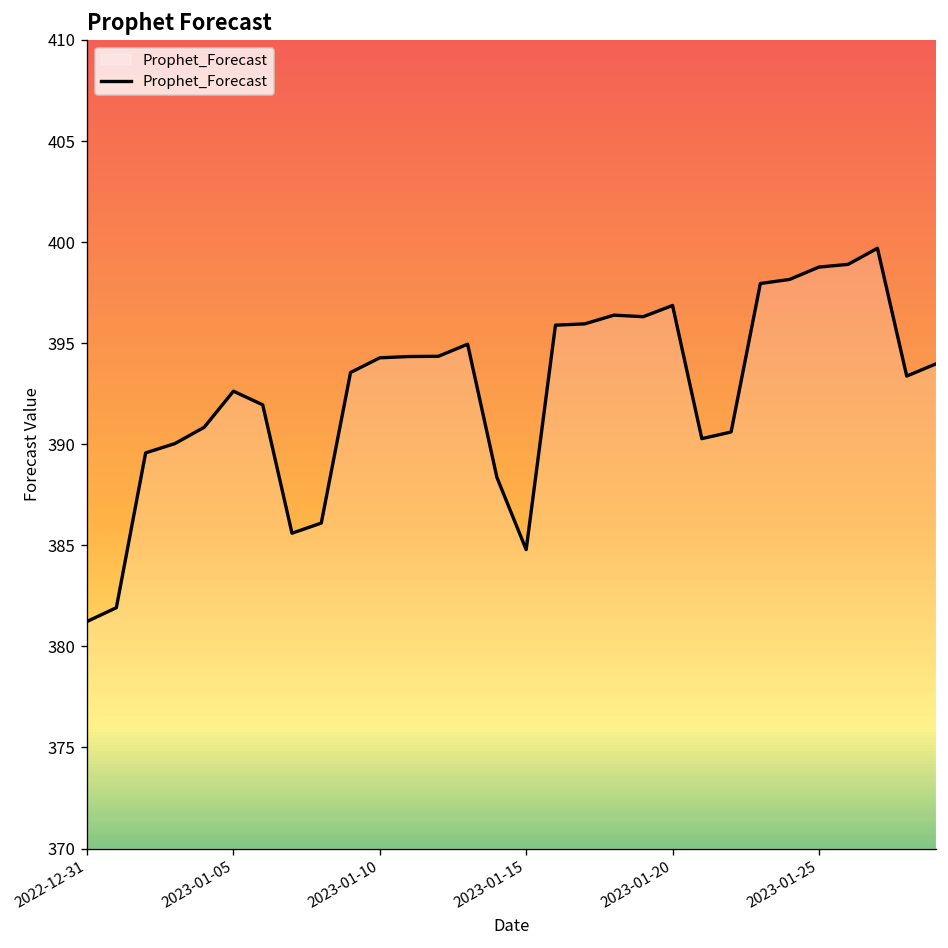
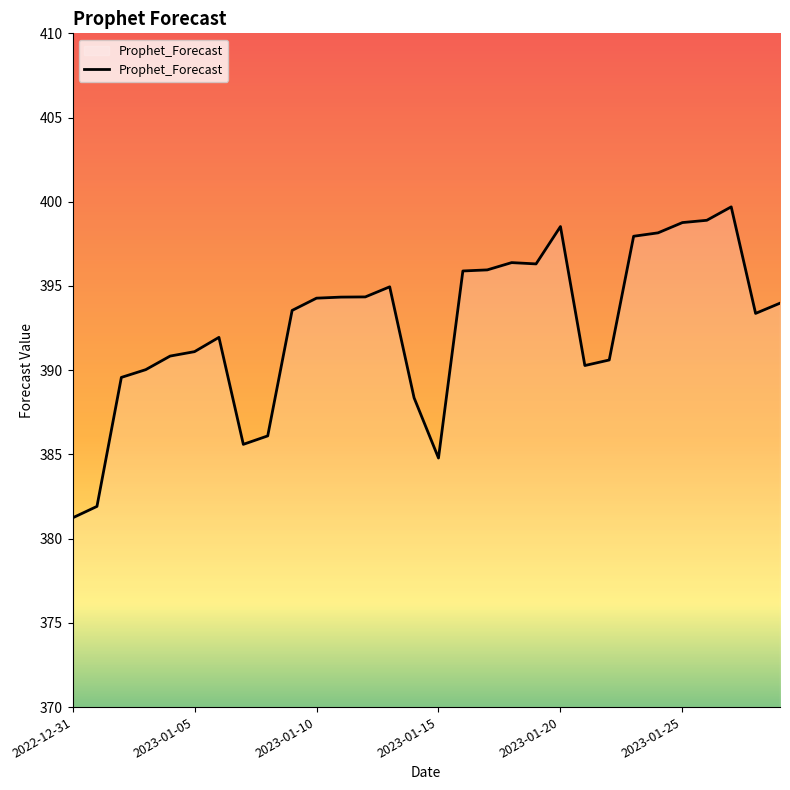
  {
    "2022-12-31": 381.2,
-   "2023-01-05": 392.6,
+   "2023-01-05": 391.1,
    "2023-01-10": 394.3,
    "2023-01-15": 384.8,
-   "2023-01-20": 396.9,
+   "2023-01-20": 398.5,
    "2023-01-25": 398.8
  }
